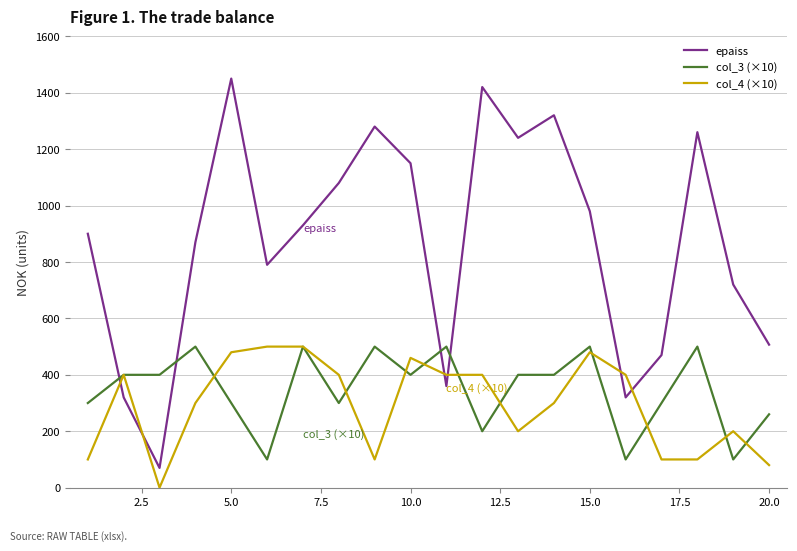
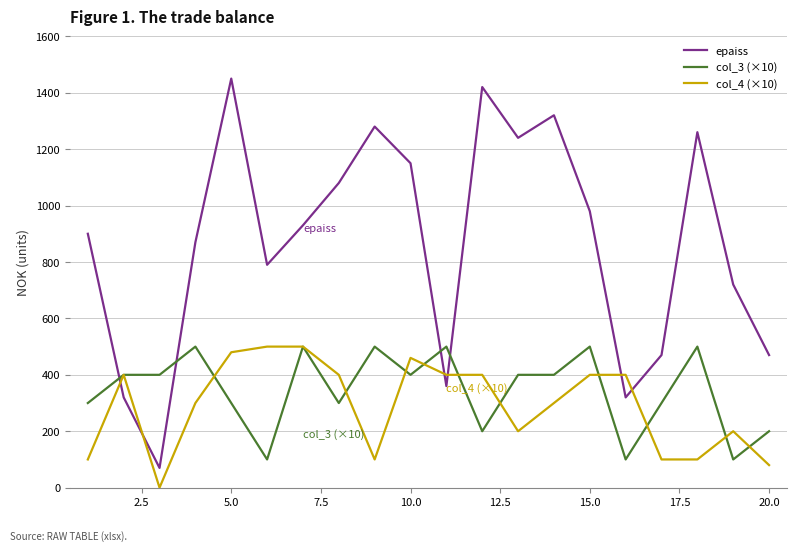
  {
    "epaiss": {
      "5.0": 1450,
      "10.0": 1150,
      "15.0": 980,
-     "20.0": 510
+     "20.0": 470
    },
    "col_3 (×10)": {
      "5.0": 300,
      "10.0": 400,
      "15.0": 500,
-     "20.0": 260
+     "20.0": 200
    },
    "col_4 (×10)": {
      "5.0": 480,
      "10.0": 460,
-     "15.0": 480,
+     "15.0": 400,
      "20.0": 80
    }
  }
